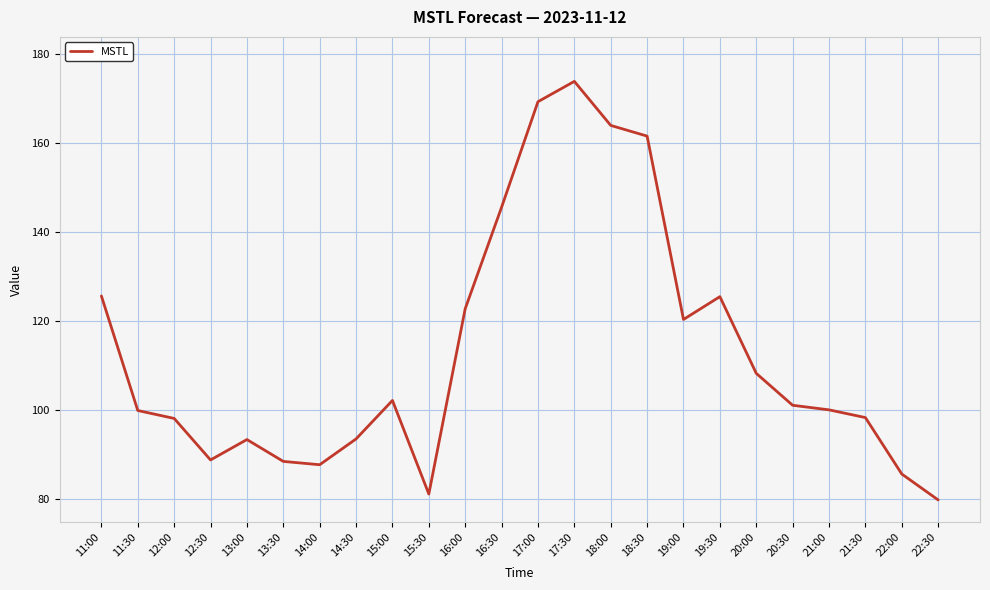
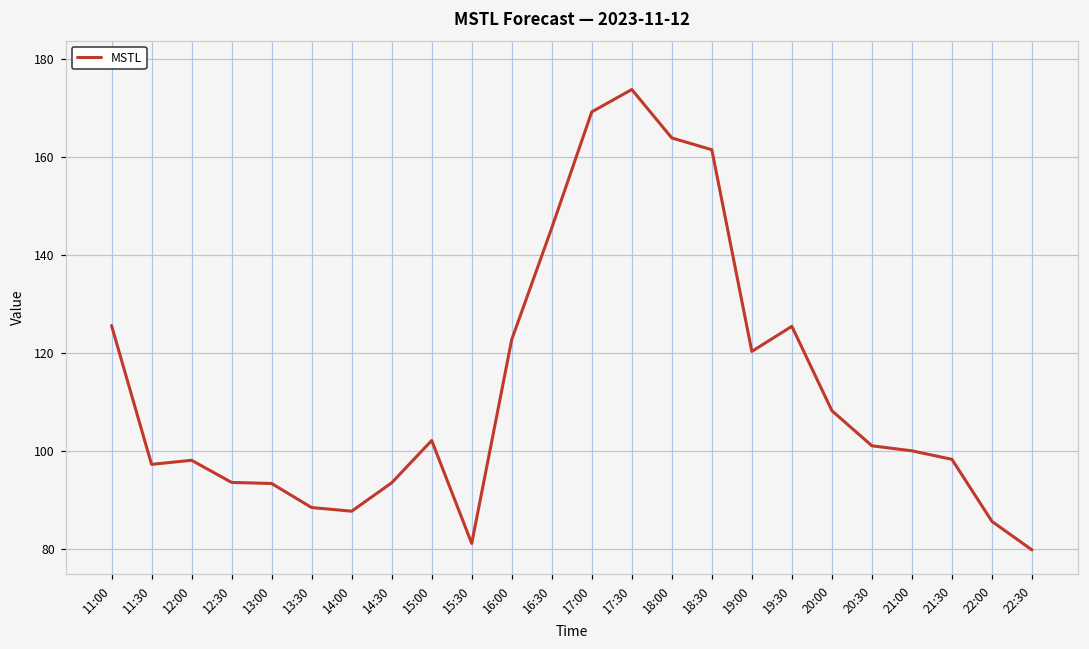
  {
    "11:00": 126,
-   "11:30": 100,
+   "11:30": 97,
    "12:00": 98,
-   "12:30": 89,
+   "12:30": 94,
    "13:00": 93,
    "13:30": 88,
    "14:00": 88,
    "14:30": 93,
    "15:00": 102,
    "15:30": 81,
    "16:00": 123,
    "16:30": 146,
    "17:00": 169,
    "17:30": 174,
    "18:00": 164,
    "18:30": 161,
    "19:00": 120,
    "19:30": 125,
    "20:00": 108,
    "20:30": 101,
    "21:00": 100,
    "21:30": 98,
    "22:00": 86,
    "22:30": 80
  }
